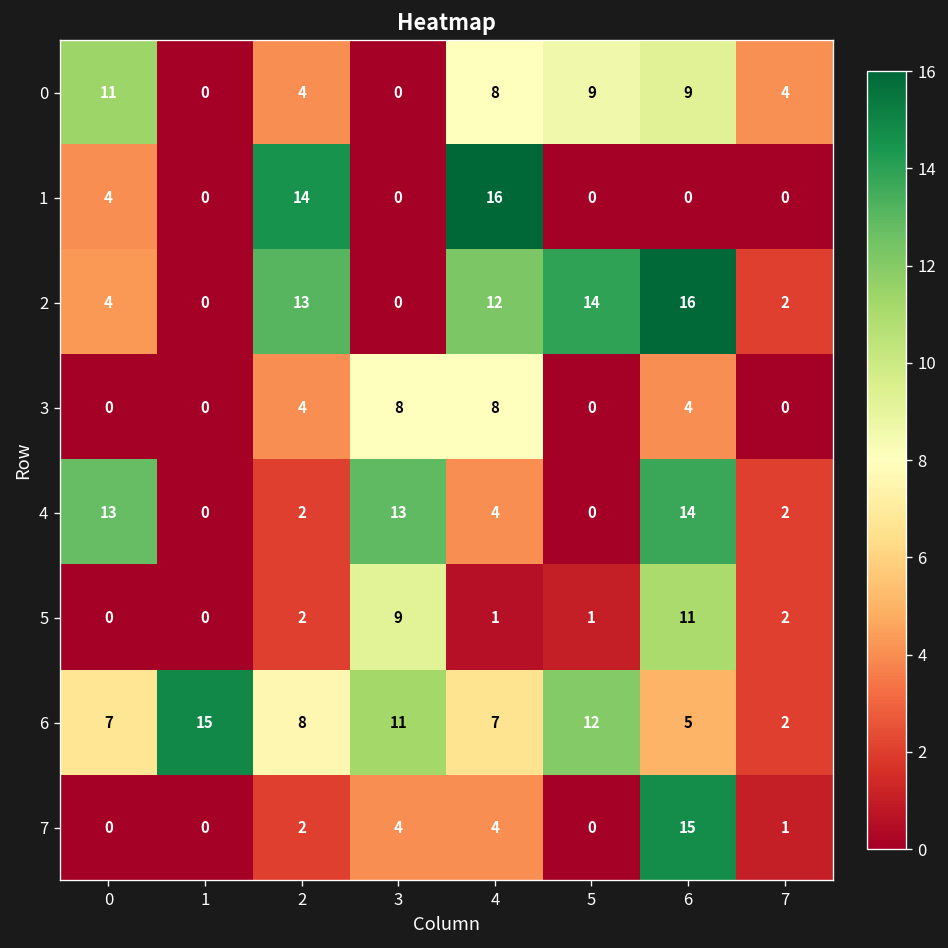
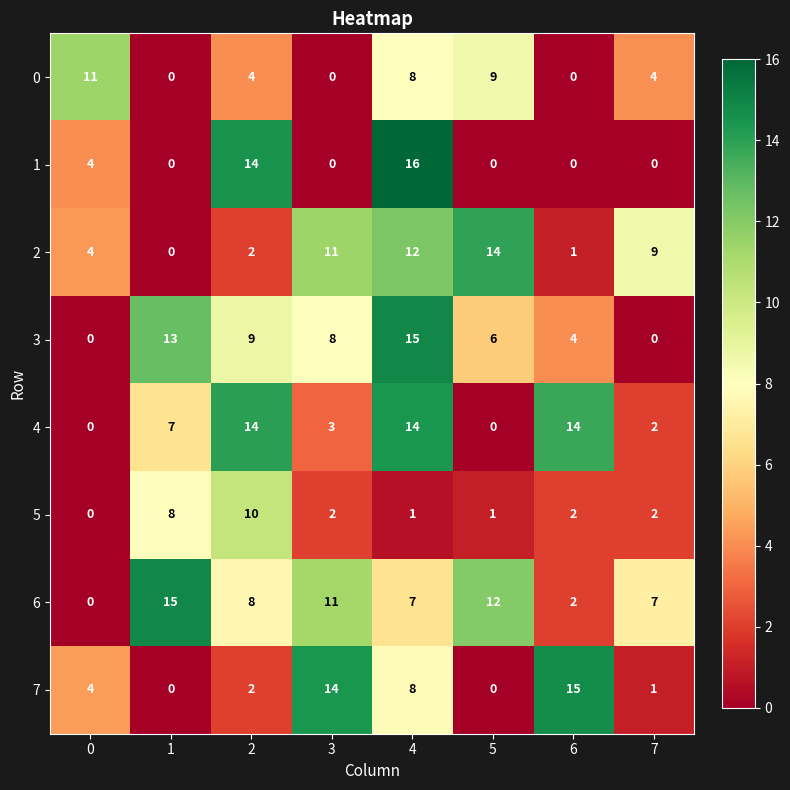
  {
    "0": {
      "0": 11,
      "1": 0,
      "2": 4,
      "3": 0,
      "4": 8,
      "5": 9,
-     "6": 9,
+     "6": 0,
      "7": 4
    },
    "1": {
      "0": 4,
      "1": 0,
      "2": 14,
      "3": 0,
      "4": 16,
      "5": 0,
      "6": 0,
      "7": 0
    },
    "2": {
      "0": 4,
      "1": 0,
-     "2": 13,
-     "3": 0,
+     "2": 2,
+     "3": 11,
      "4": 12,
      "5": 14,
-     "6": 16,
-     "7": 2
+     "6": 1,
+     "7": 9
    },
    "3": {
      "0": 0,
-     "1": 0,
-     "2": 4,
+     "1": 13,
+     "2": 9,
      "3": 8,
-     "4": 8,
-     "5": 0,
+     "4": 15,
+     "5": 6,
      "6": 4,
      "7": 0
    },
    "4": {
-     "0": 13,
-     "1": 0,
-     "2": 2,
-     "3": 13,
-     "4": 4,
+     "0": 0,
+     "1": 7,
+     "2": 14,
+     "3": 3,
+     "4": 14,
      "5": 0,
      "6": 14,
      "7": 2
    },
    "5": {
      "0": 0,
-     "1": 0,
-     "2": 2,
-     "3": 9,
+     "1": 8,
+     "2": 10,
+     "3": 2,
      "4": 1,
      "5": 1,
-     "6": 11,
+     "6": 2,
      "7": 2
    },
    "6": {
-     "0": 7,
+     "0": 0,
      "1": 15,
      "2": 8,
      "3": 11,
      "4": 7,
      "5": 12,
-     "6": 5,
-     "7": 2
+     "6": 2,
+     "7": 7
    },
    "7": {
-     "0": 0,
+     "0": 4,
      "1": 0,
      "2": 2,
-     "3": 4,
-     "4": 4,
+     "3": 14,
+     "4": 8,
      "5": 0,
      "6": 15,
      "7": 1
    }
  }
